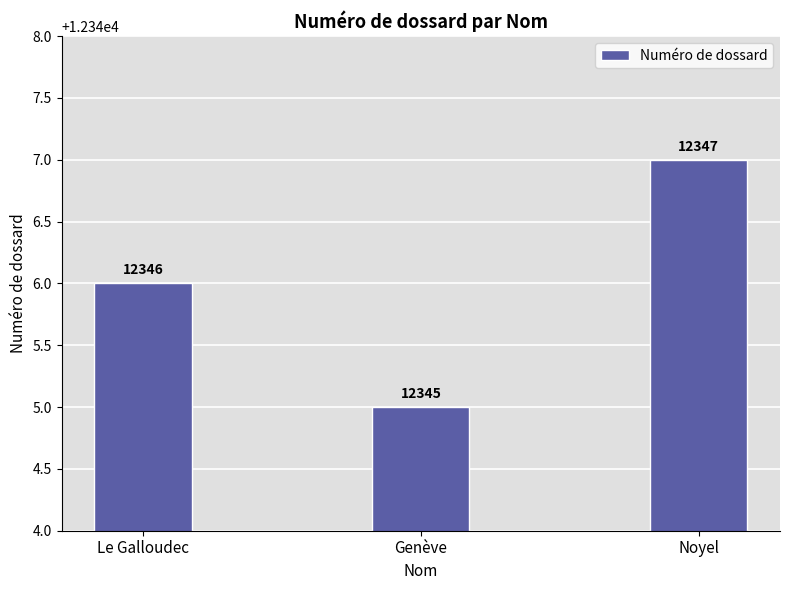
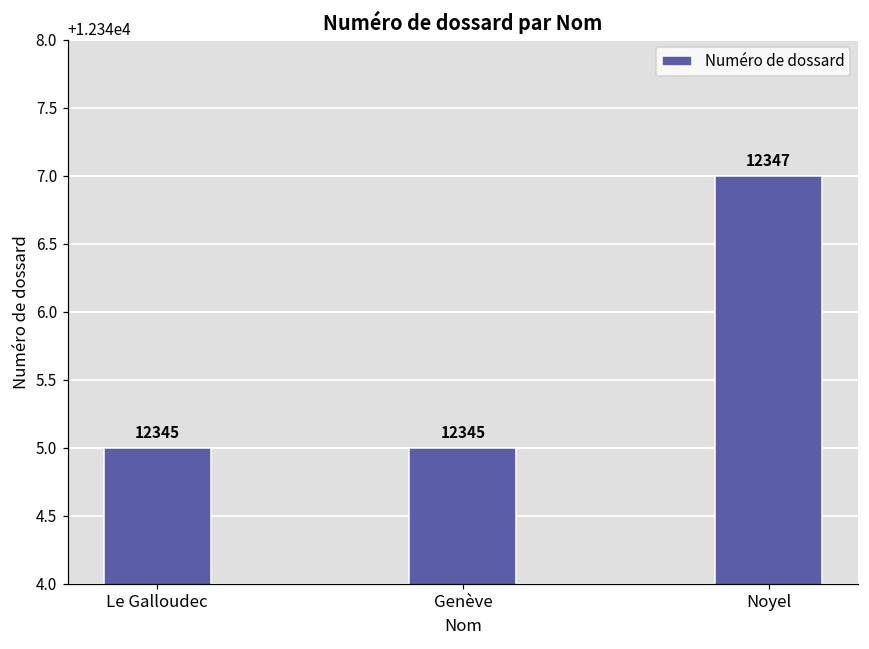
  {
-   "Le Galloudec": 12346,
+   "Le Galloudec": 12345,
    "Genève": 12345,
    "Noyel": 12347
  }
